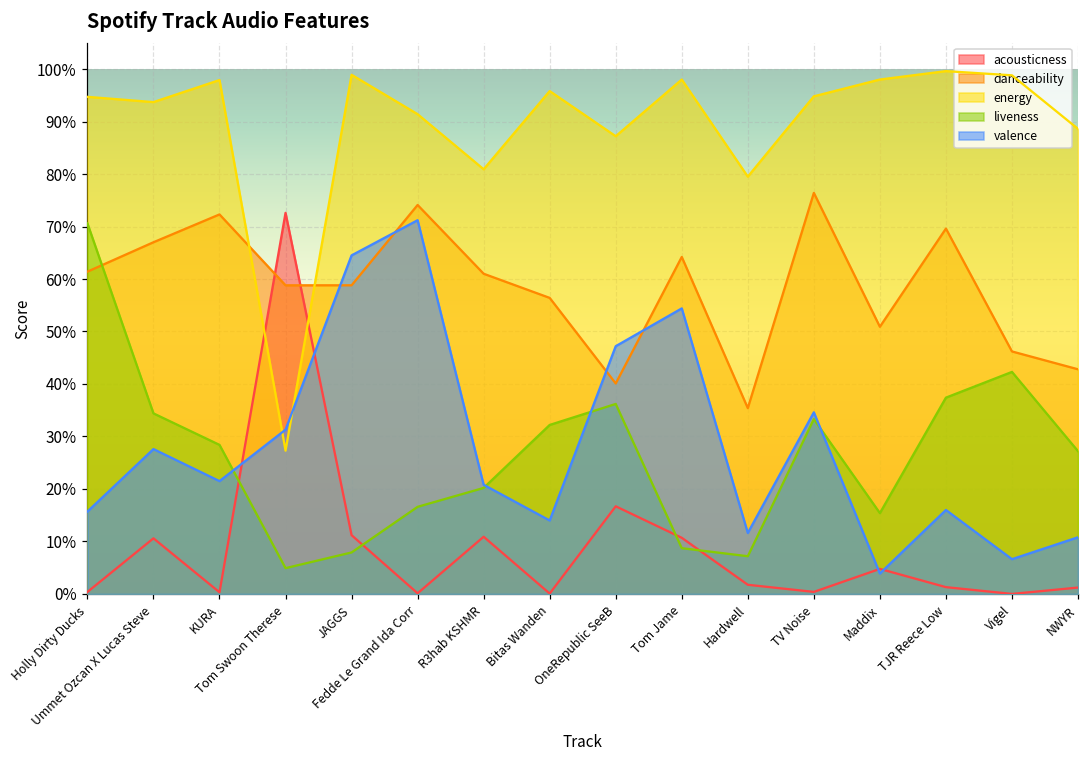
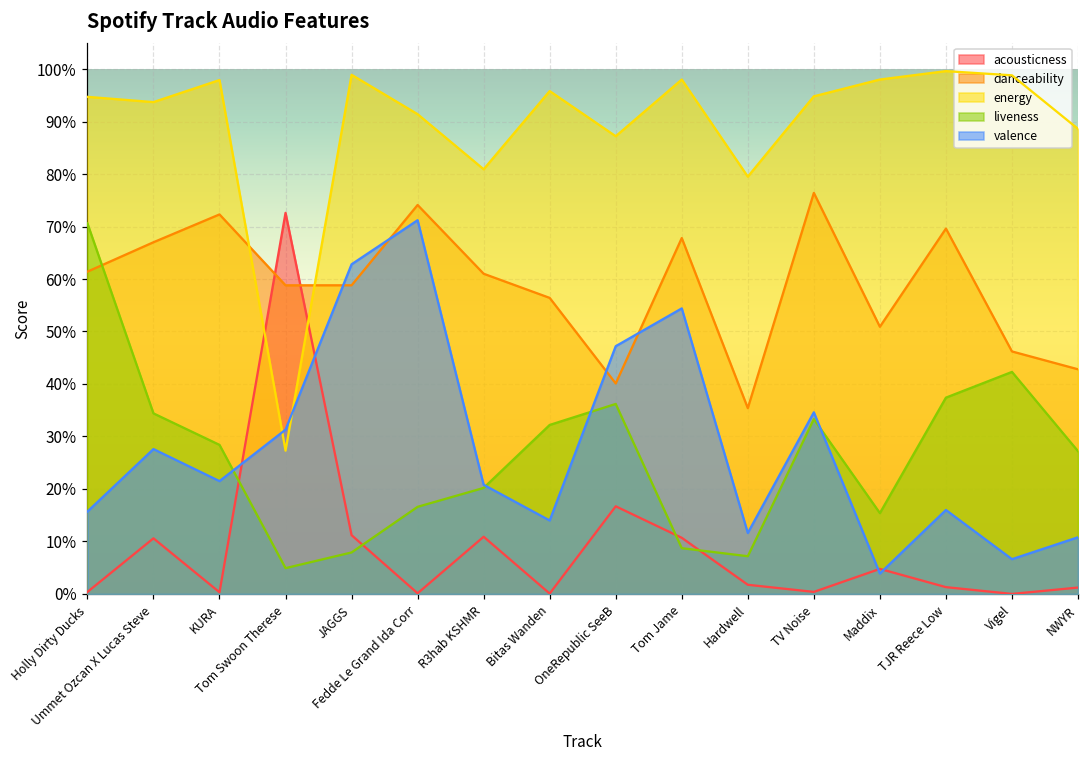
  {
    "acousticness": {
      "Holly Dirty Ducks": "0%",
      "Ummet Ozcan X Lucas Steve": "11%",
      "KURA": "0%",
      "Tom Swoon Therese": "73%",
      "JAGGS": "11%",
      "Fedde Le Grand Ida Corr": "0%",
      "R3hab KSHMR": "11%",
      "Bitas Wanden": "0%",
      "OneRepublic SeeB": "17%",
      "Tom Jame": "11%",
      "Hardwell": "2%",
      "TV Noise": "0%",
      "Maddix": "5%",
      "TJR Reece Low": "1%",
      "Vigel": "0%",
      "NWYR": "1%"
    },
    "danceability": {
      "Holly Dirty Ducks": "61%",
      "Ummet Ozcan X Lucas Steve": "67%",
      "KURA": "72%",
      "Tom Swoon Therese": "59%",
      "JAGGS": "59%",
      "Fedde Le Grand Ida Corr": "74%",
      "R3hab KSHMR": "61%",
      "Bitas Wanden": "56%",
      "OneRepublic SeeB": "40%",
-     "Tom Jame": "64%",
+     "Tom Jame": "68%",
      "Hardwell": "35%",
      "TV Noise": "76%",
      "Maddix": "51%",
      "TJR Reece Low": "70%",
      "Vigel": "46%",
      "NWYR": "43%"
    },
    "energy": {
      "Holly Dirty Ducks": "95%",
      "Ummet Ozcan X Lucas Steve": "94%",
      "KURA": "98%",
      "Tom Swoon Therese": "27%",
      "JAGGS": "99%",
      "Fedde Le Grand Ida Corr": "91%",
      "R3hab KSHMR": "81%",
      "Bitas Wanden": "96%",
      "OneRepublic SeeB": "87%",
      "Tom Jame": "98%",
      "Hardwell": "80%",
      "TV Noise": "95%",
      "Maddix": "98%",
      "TJR Reece Low": "100%",
      "NWYR": "89%"
    },
    "liveness": {
      "Holly Dirty Ducks": "71%",
      "Ummet Ozcan X Lucas Steve": "34%",
      "KURA": "28%",
      "Tom Swoon Therese": "5%",
      "JAGGS": "8%",
      "Fedde Le Grand Ida Corr": "17%",
      "R3hab KSHMR": "20%",
      "Bitas Wanden": "32%",
      "OneRepublic SeeB": "36%",
      "Tom Jame": "9%",
      "Hardwell": "7%",
      "TV Noise": "33%",
      "Maddix": "15%",
      "TJR Reece Low": "37%",
      "Vigel": "42%",
      "NWYR": "27%"
    },
    "valence": {
      "Holly Dirty Ducks": "16%",
      "Ummet Ozcan X Lucas Steve": "28%",
      "KURA": "22%",
      "Tom Swoon Therese": "31%",
-     "JAGGS": "65%",
+     "JAGGS": "63%",
      "Fedde Le Grand Ida Corr": "71%",
      "R3hab KSHMR": "21%",
      "Bitas Wanden": "14%",
      "OneRepublic SeeB": "47%",
      "Tom Jame": "54%",
      "Hardwell": "12%",
      "TV Noise": "35%",
      "Maddix": "4%",
      "TJR Reece Low": "16%",
      "Vigel": "7%",
      "NWYR": "11%"
    }
  }
